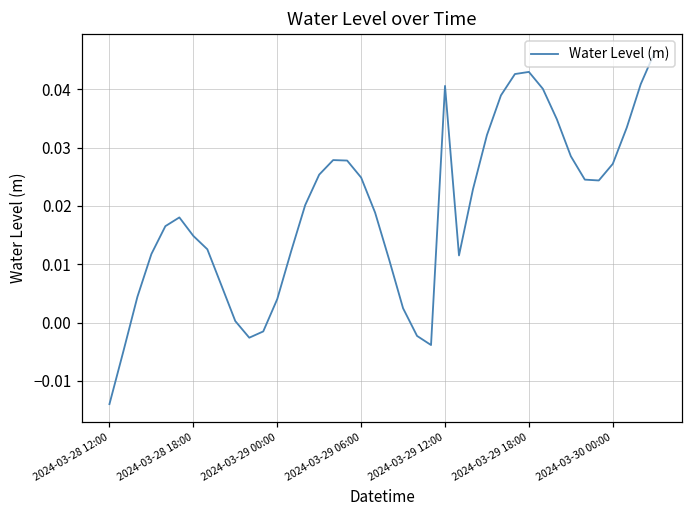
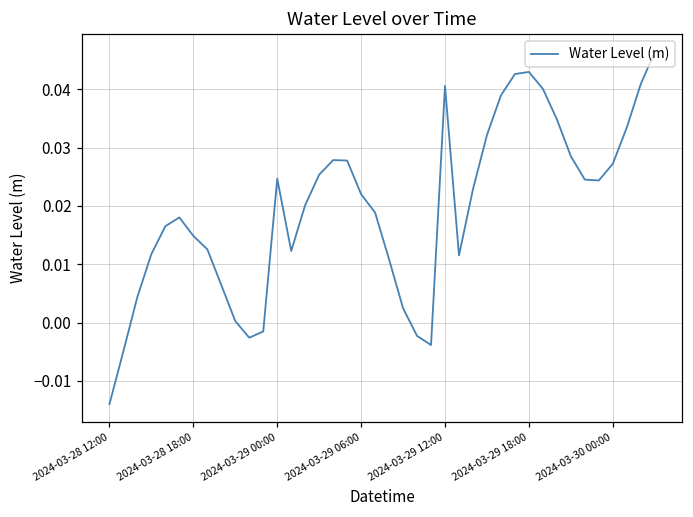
  {
    "2024-03-28 12:00": -0.014,
    "2024-03-28 18:00": 0.015,
-   "2024-03-29 00:00": 0.004,
-   "2024-03-29 06:00": 0.025,
+   "2024-03-29 00:00": 0.025,
+   "2024-03-29 06:00": 0.022,
    "2024-03-29 12:00": 0.041,
    "2024-03-29 18:00": 0.043,
    "2024-03-30 00:00": 0.027
  }
